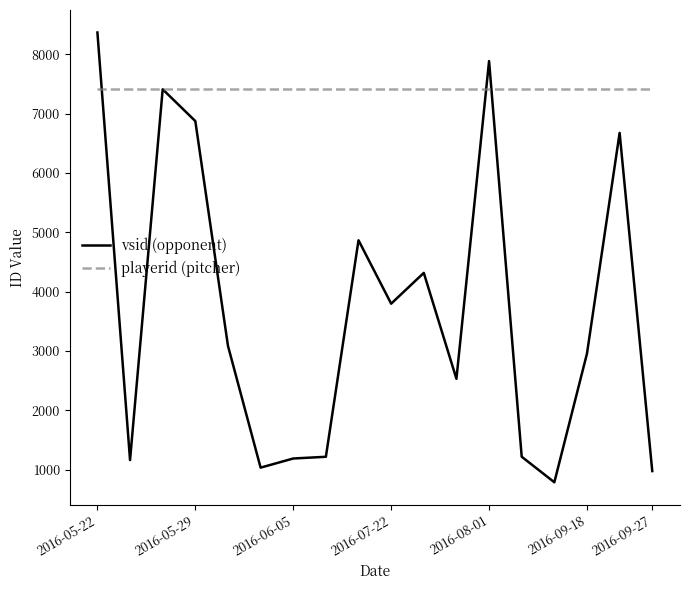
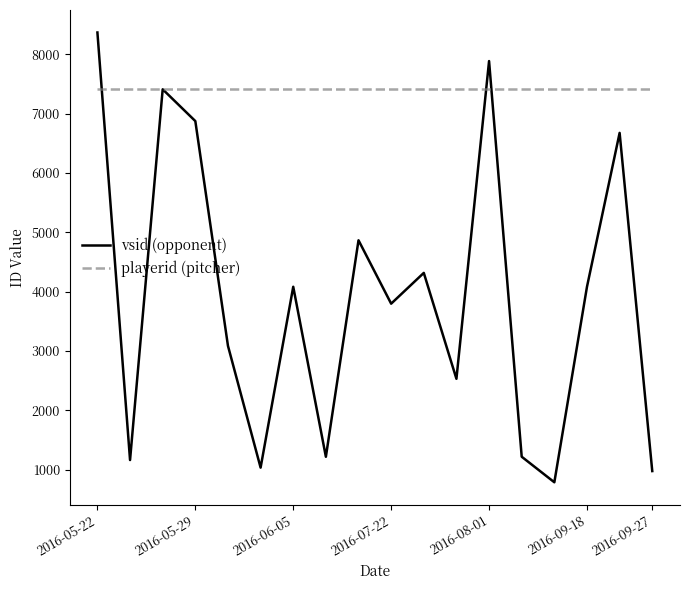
  {
    "vsid (opponent)": {
      "2016-05-22": 8400,
      "2016-05-29": 6900,
-     "2016-06-05": 1200,
+     "2016-06-05": 4100,
      "2016-07-22": 3800,
      "2016-08-01": 7900,
-     "2016-09-18": 3000,
+     "2016-09-18": 4100,
      "2016-09-27": 1000
    },
    "playerid (pitcher)": {
      "2016-05-22": 7400,
      "2016-05-29": 7400,
      "2016-06-05": 7400,
      "2016-07-22": 7400,
      "2016-08-01": 7400,
      "2016-09-18": 7400,
      "2016-09-27": 7400
    }
  }
